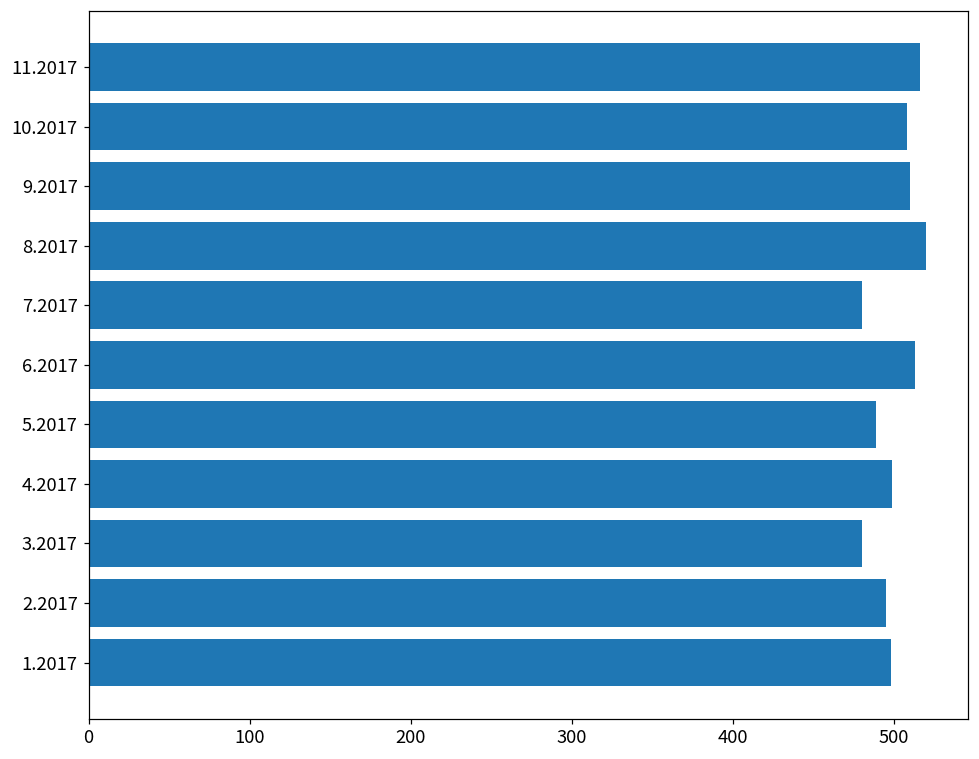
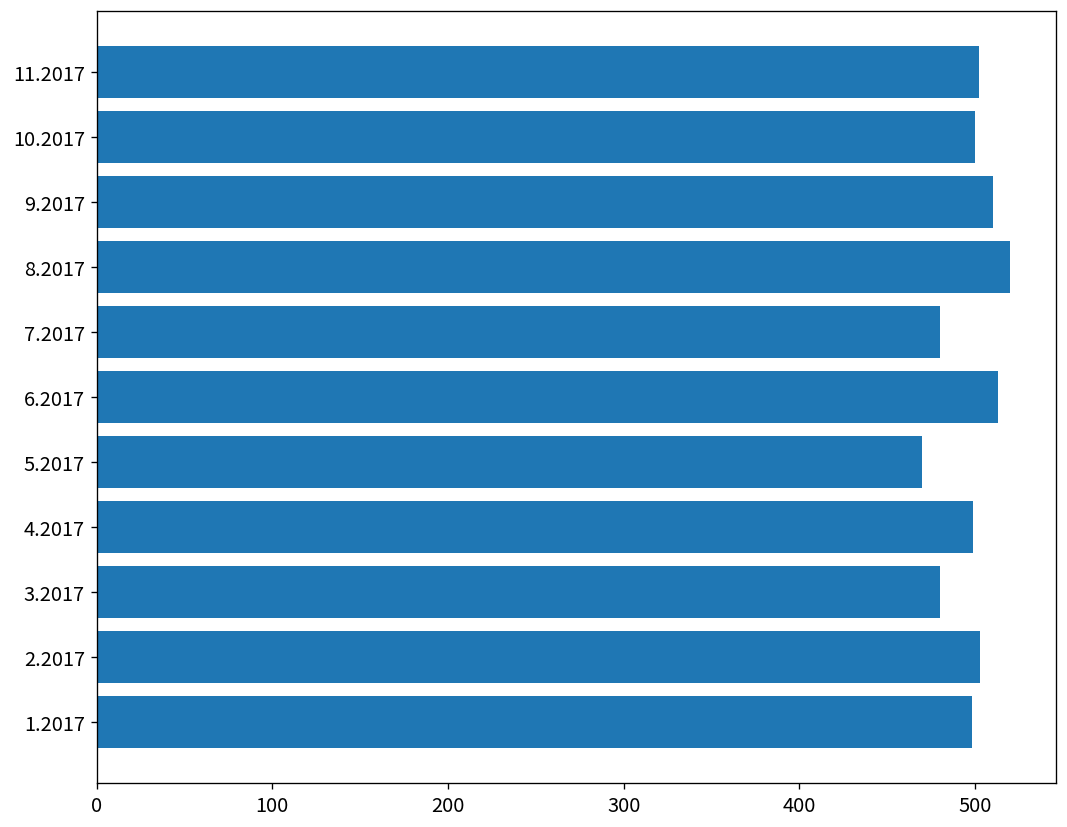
  {
-   "11.2017": 516,
-   "10.2017": 508,
+   "11.2017": 502,
+   "10.2017": 500,
    "9.2017": 510,
    "8.2017": 520,
    "7.2017": 480,
    "6.2017": 513,
-   "5.2017": 489,
+   "5.2017": 470,
    "4.2017": 499,
    "3.2017": 480,
-   "2.2017": 495,
+   "2.2017": 503,
    "1.2017": 498
  }
